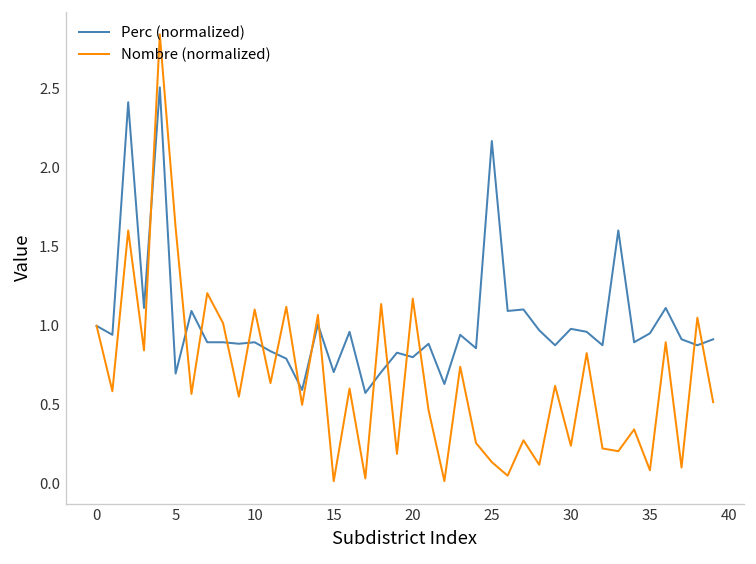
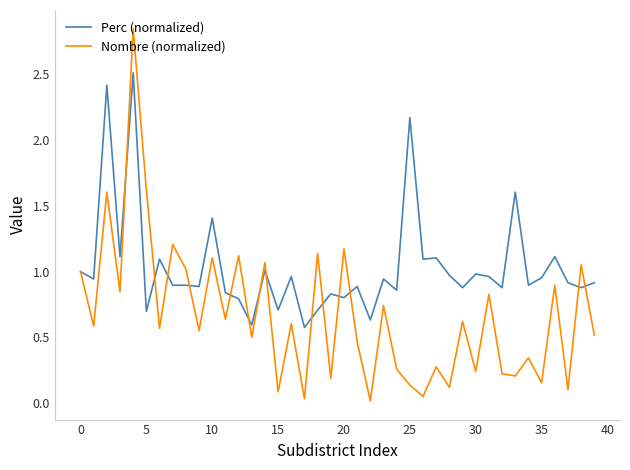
  {
    "Perc (normalized)": {
      "5": 0.70,
-     "10": 0.90,
+     "10": 1.41,
      "15": 0.71,
      "20": 0.80,
      "25": 2.17,
      "30": 0.98,
      "35": 0.95
    },
    "Nombre (normalized)": {
      "5": 1.62,
      "10": 1.10,
-     "15": 0.02,
+     "15": 0.09,
      "20": 1.17,
      "25": 0.14,
      "30": 0.24,
-     "35": 0.09
+     "35": 0.16
    }
  }
